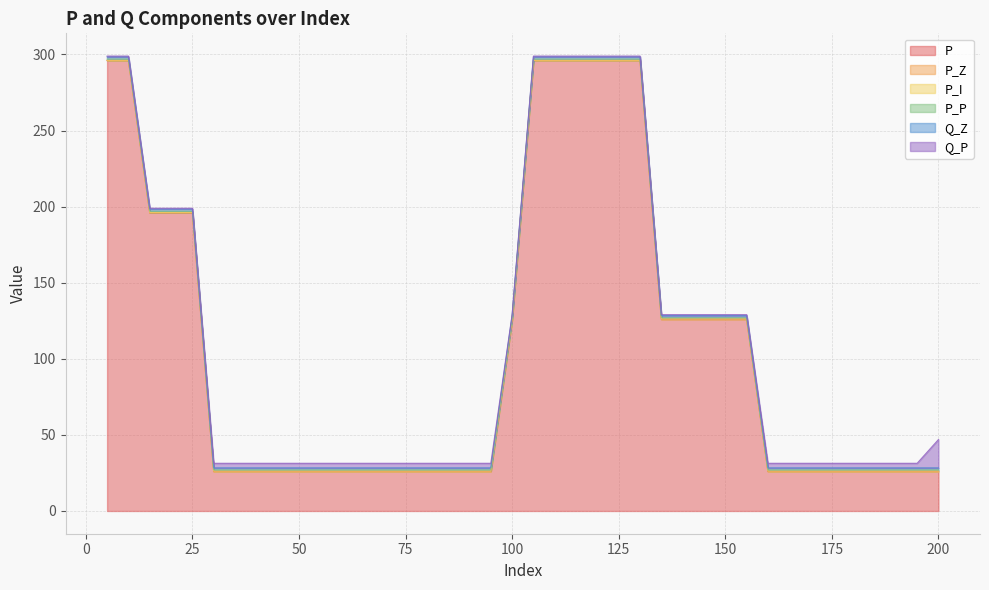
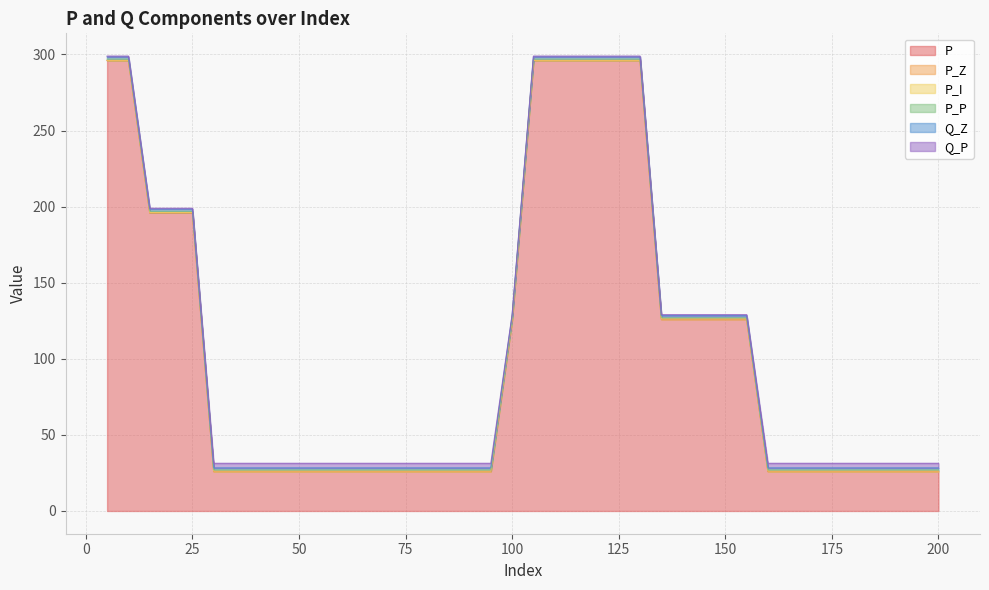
  {
    "Q_P": {
      "50": 3,
      "75": 3,
      "175": 3,
-     "200": 19
+     "200": 3
    }
  }
